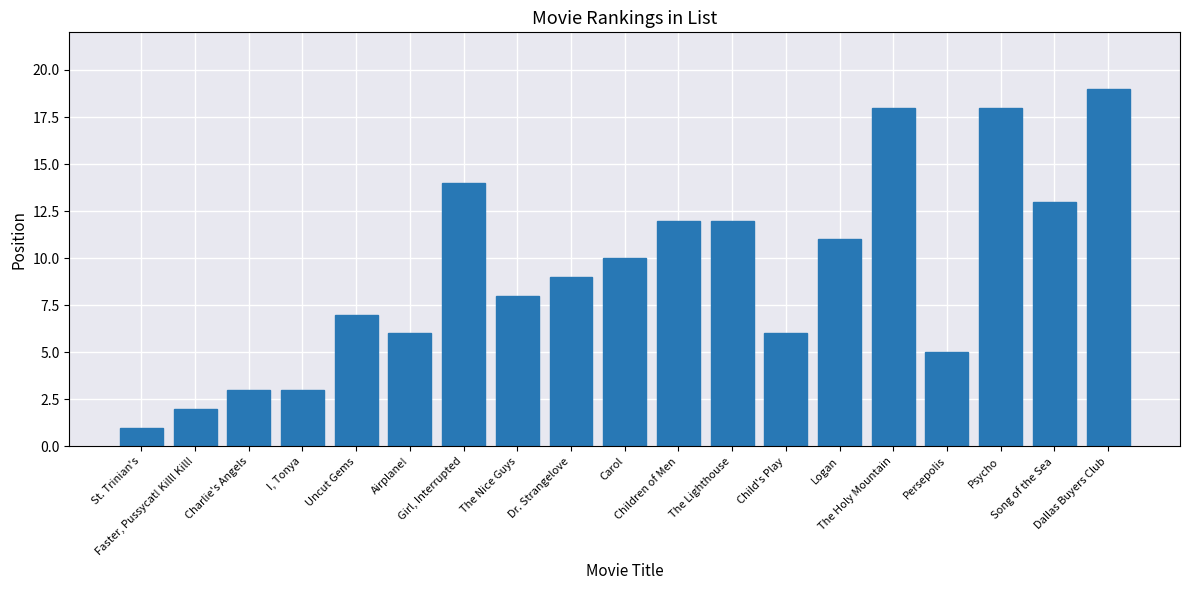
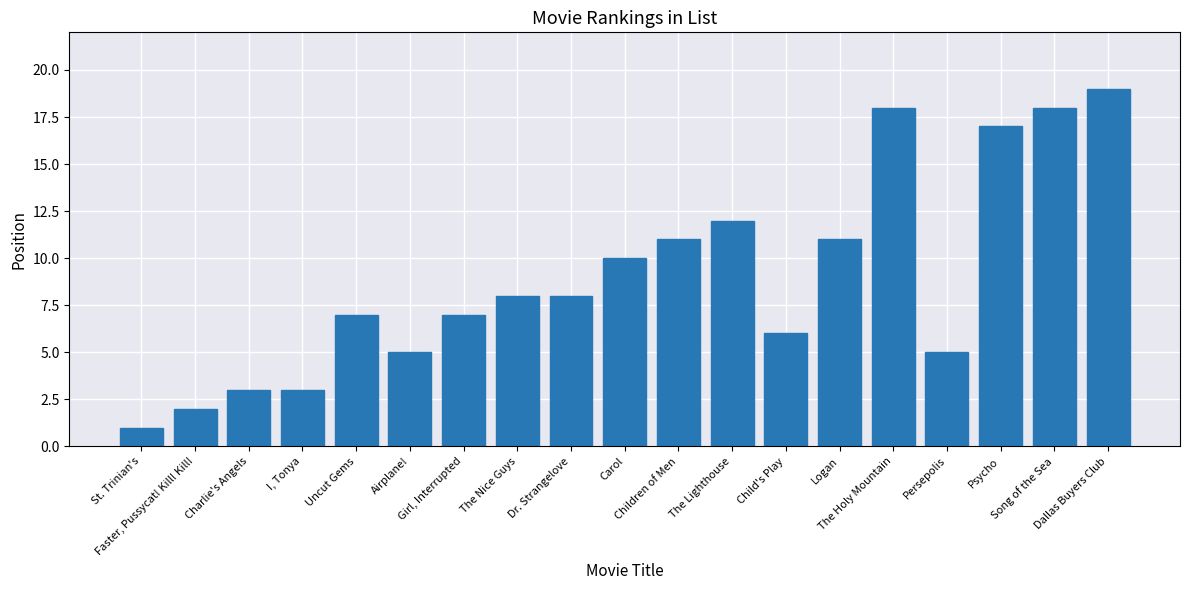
  {
    "St. Trinian's": 1,
    "Faster, Pussycat! Kill! Kill!": 2,
    "Charlie's Angels": 3,
    "I, Tonya": 3,
    "Uncut Gems": 7,
-   "Airplane!": 6,
-   "Girl, Interrupted": 14,
+   "Airplane!": 5,
+   "Girl, Interrupted": 7,
    "The Nice Guys": 8,
-   "Dr. Strangelove": 9,
+   "Dr. Strangelove": 8,
    "Carol": 10,
-   "Children of Men": 12,
+   "Children of Men": 11,
    "The Lighthouse": 12,
    "Child's Play": 6,
    "Logan": 11,
    "The Holy Mountain": 18,
    "Persepolis": 5,
-   "Psycho": 18,
-   "Song of the Sea": 13,
+   "Psycho": 17,
+   "Song of the Sea": 18,
    "Dallas Buyers Club": 19
  }
